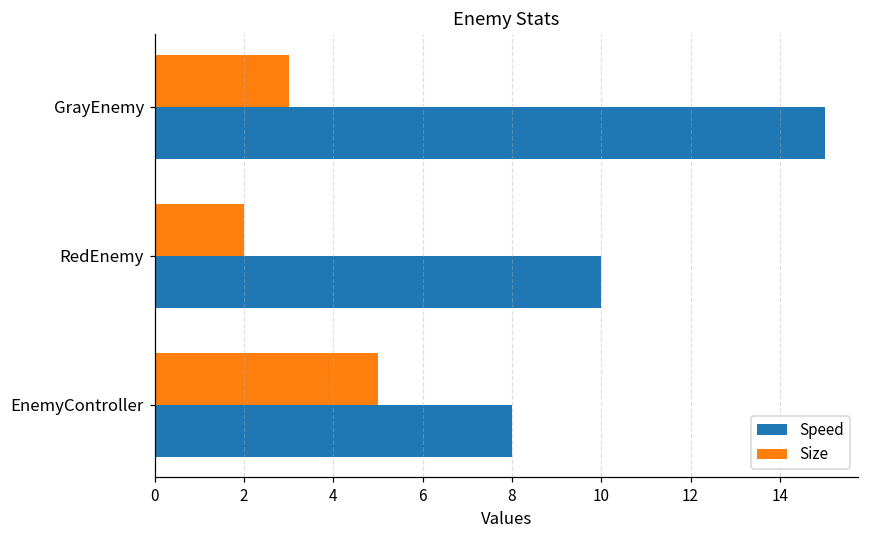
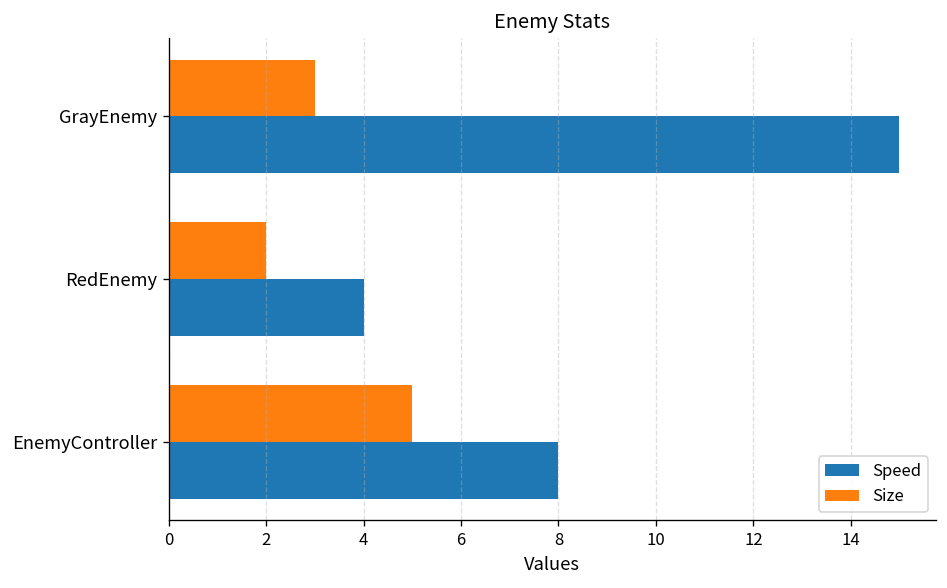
  {
    "Speed": {
      "GrayEnemy": 15,
-     "RedEnemy": 10,
+     "RedEnemy": 4,
      "EnemyController": 8
    },
    "Size": {
      "GrayEnemy": 3,
      "RedEnemy": 2,
      "EnemyController": 5
    }
  }
